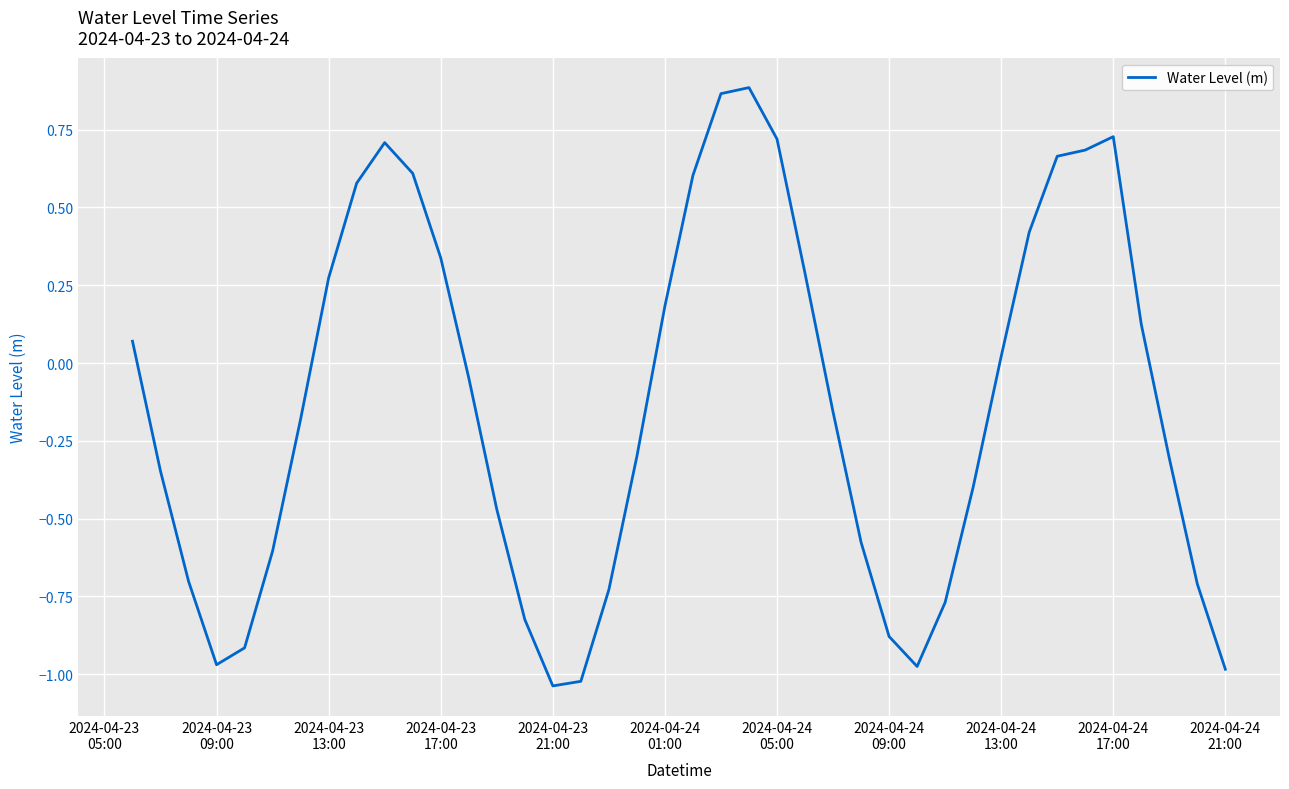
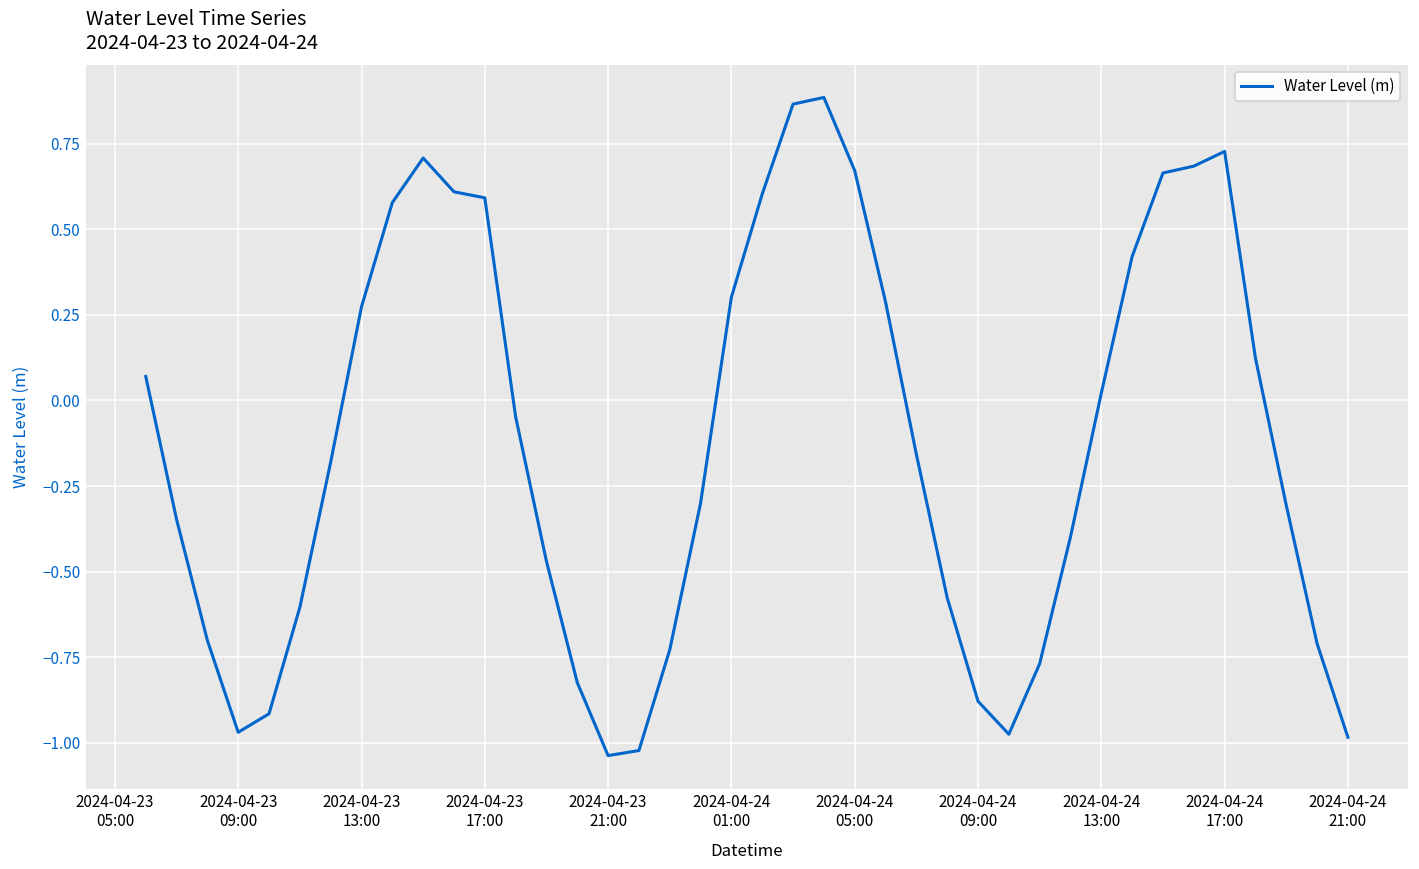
  {
    "2024-04-23 09:00": -0.97,
    "2024-04-23 13:00": 0.27,
-   "2024-04-23 17:00": 0.34,
+   "2024-04-23 17:00": 0.59,
    "2024-04-23 21:00": -1.04,
-   "2024-04-24 01:00": 0.18,
-   "2024-04-24 05:00": 0.72,
+   "2024-04-24 01:00": 0.30,
+   "2024-04-24 05:00": 0.67,
    "2024-04-24 09:00": -0.88,
    "2024-04-24 13:00": 0.02,
    "2024-04-24 17:00": 0.73,
    "2024-04-24 21:00": -0.98
  }
